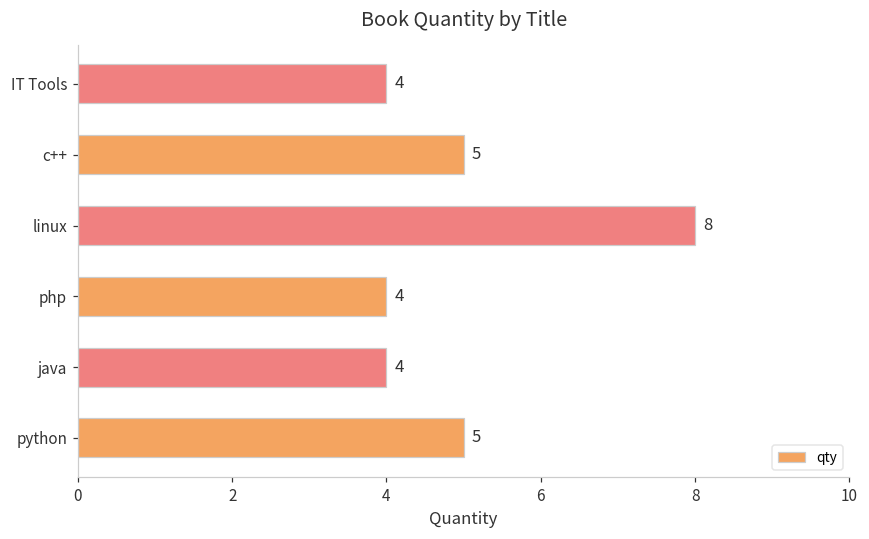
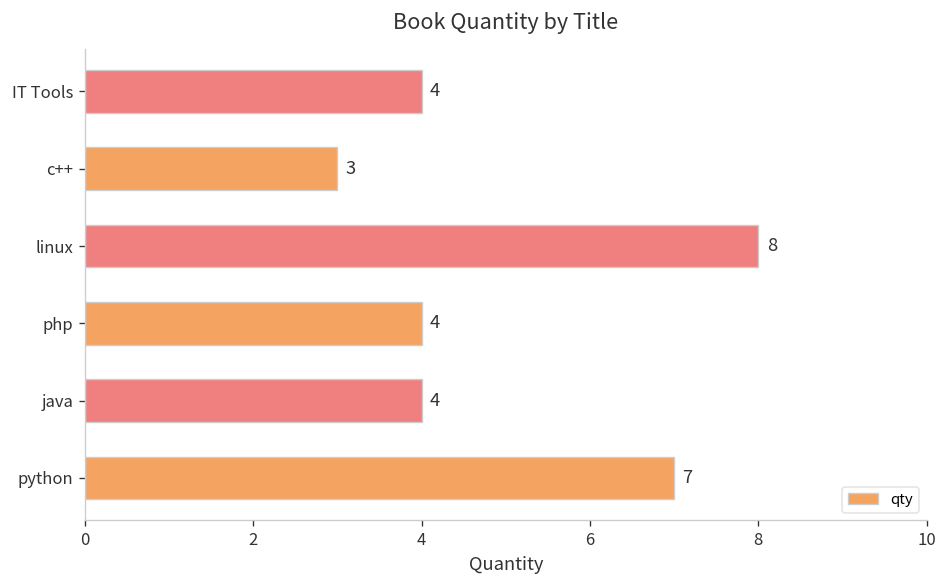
  {
    "IT Tools": 4,
-   "c++": 5,
+   "c++": 3,
    "linux": 8,
    "php": 4,
    "java": 4,
-   "python": 5
+   "python": 7
  }
